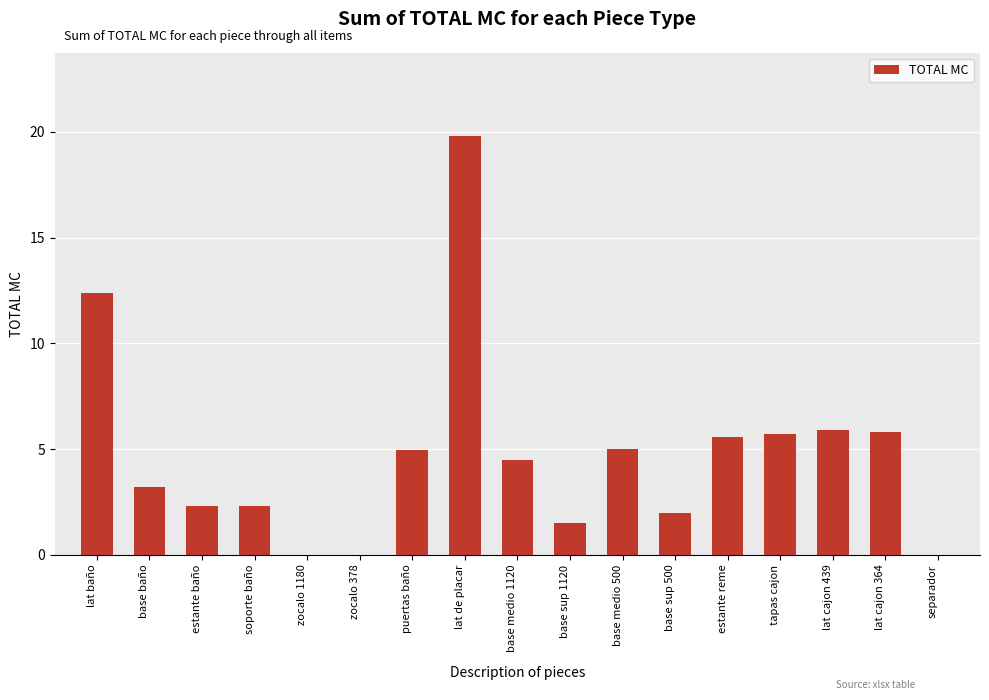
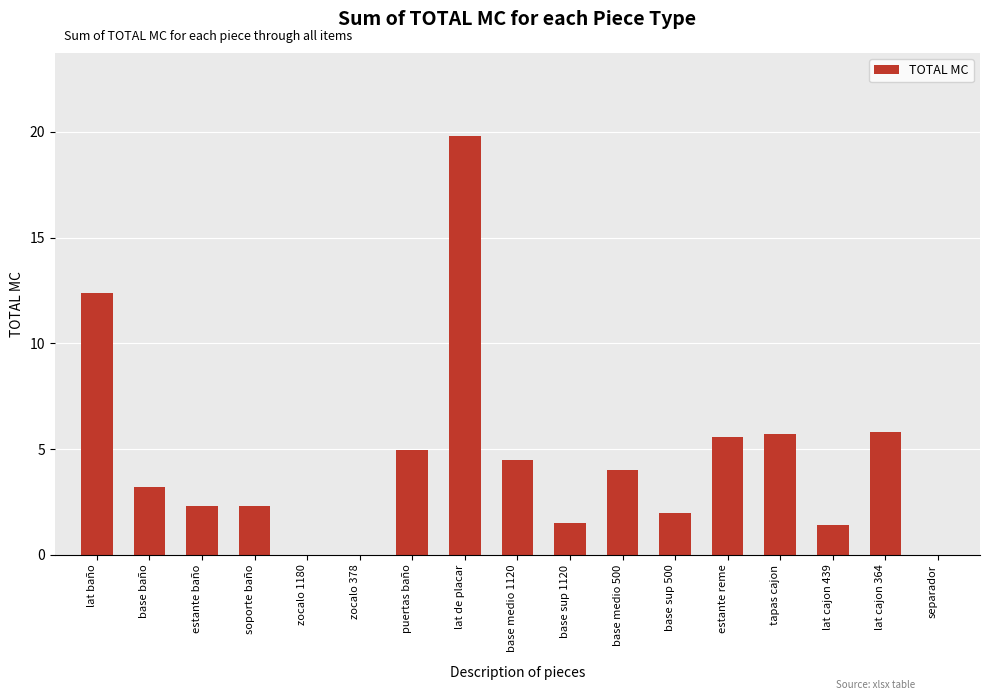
  {
    "lat baño": 12.4,
    "base baño": 3.2,
    "estante baño": 2.3,
    "soporte baño": 2.3,
    "zocalo 1180": 0.0,
    "zocalo 378": 0.0,
    "puertas baño": 5.0,
    "lat de placar": 19.8,
    "base medio 1120": 4.5,
    "base sup 1120": 1.5,
-   "base medio 500": 5,
+   "base medio 500": 4,
    "base sup 500": 2.0,
    "estante reme": 5.6,
    "tapas cajon": 5.7,
-   "lat cajon 439": 5.9,
+   "lat cajon 439": 1.4,
    "lat cajon 364": 5.8,
    "separador": 0.0
  }
